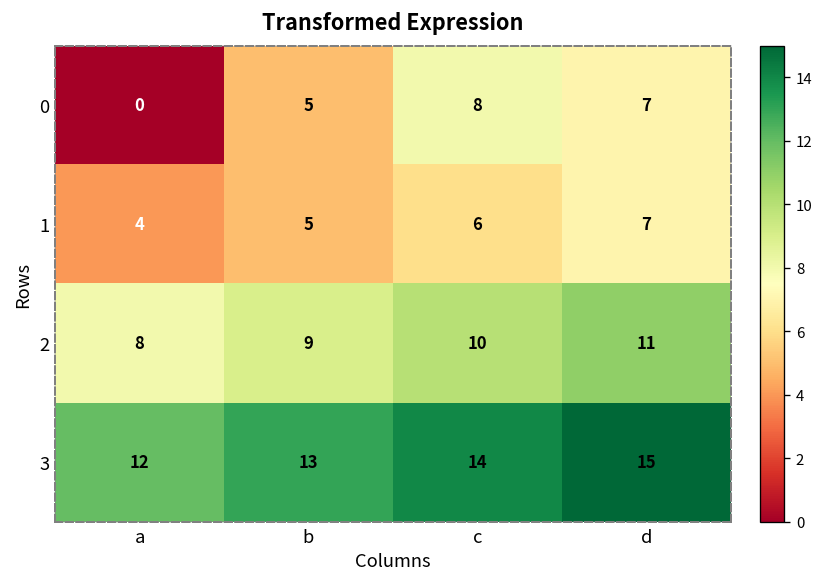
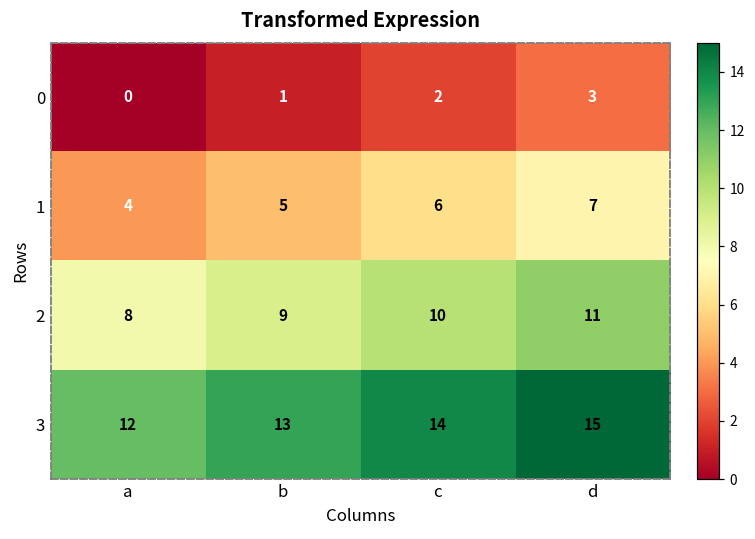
  {
    "0": {
      "a": 0,
-     "b": 5,
-     "c": 8,
-     "d": 7
+     "b": 1,
+     "c": 2,
+     "d": 3
    },
    "1": {
      "a": 4,
      "b": 5,
      "c": 6,
      "d": 7
    },
    "2": {
      "a": 8,
      "b": 9,
      "c": 10,
      "d": 11
    },
    "3": {
      "a": 12,
      "b": 13,
      "c": 14,
      "d": 15
    }
  }
